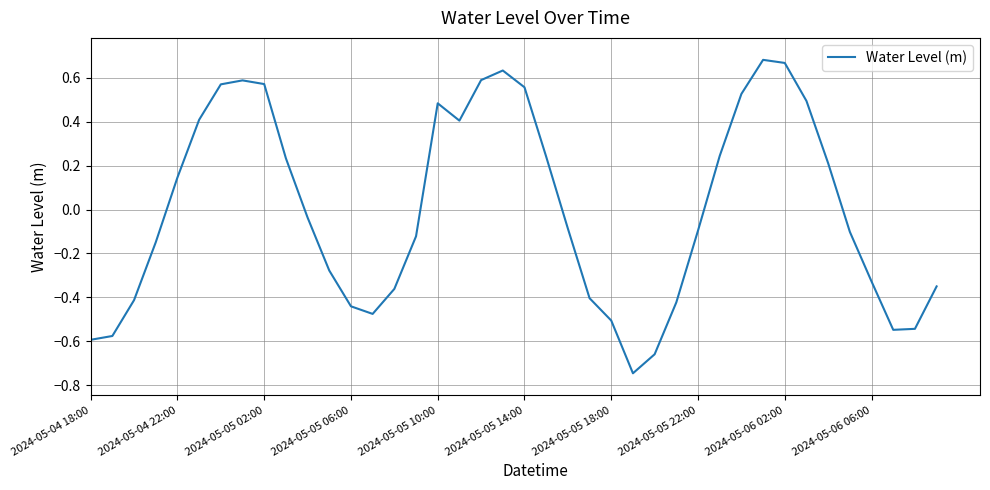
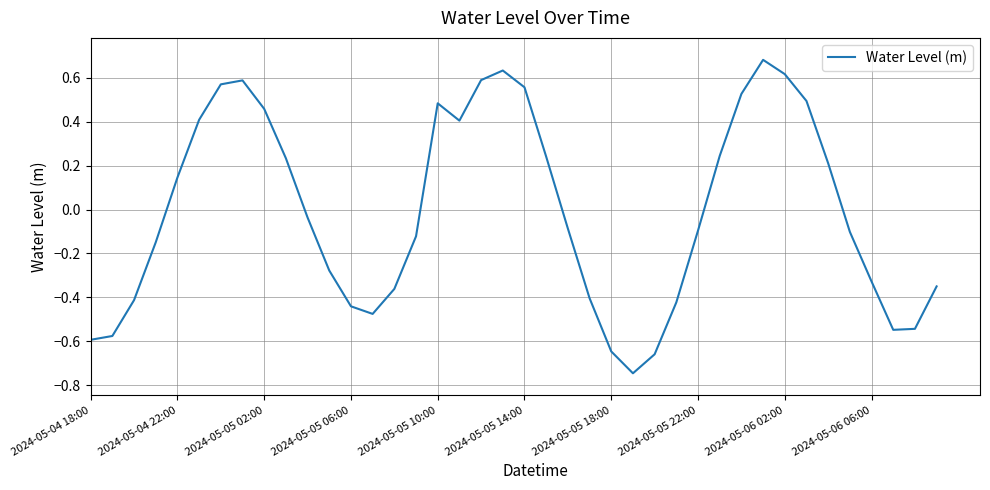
  {
    "2024-05-04 18:00": -0.59,
    "2024-05-04 22:00": 0.15,
-   "2024-05-05 02:00": 0.57,
+   "2024-05-05 02:00": 0.46,
    "2024-05-05 06:00": -0.44,
    "2024-05-05 10:00": 0.48,
    "2024-05-05 14:00": 0.56,
-   "2024-05-05 18:00": -0.51,
+   "2024-05-05 18:00": -0.65,
    "2024-05-05 22:00": -0.10,
-   "2024-05-06 02:00": 0.67,
+   "2024-05-06 02:00": 0.62,
    "2024-05-06 06:00": -0.33
  }
